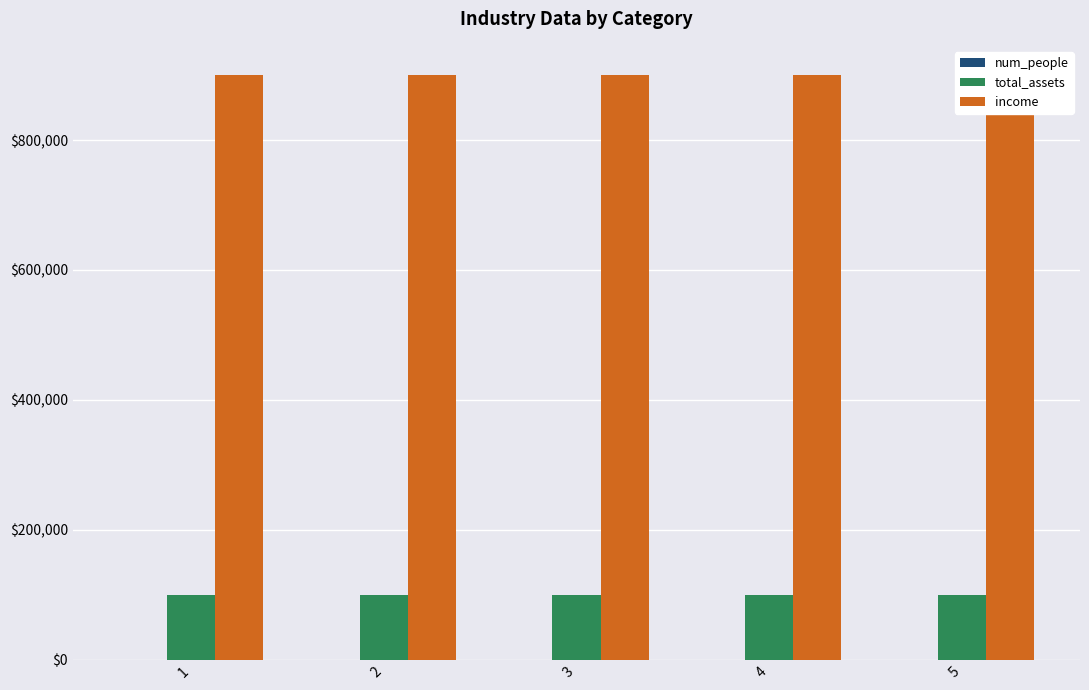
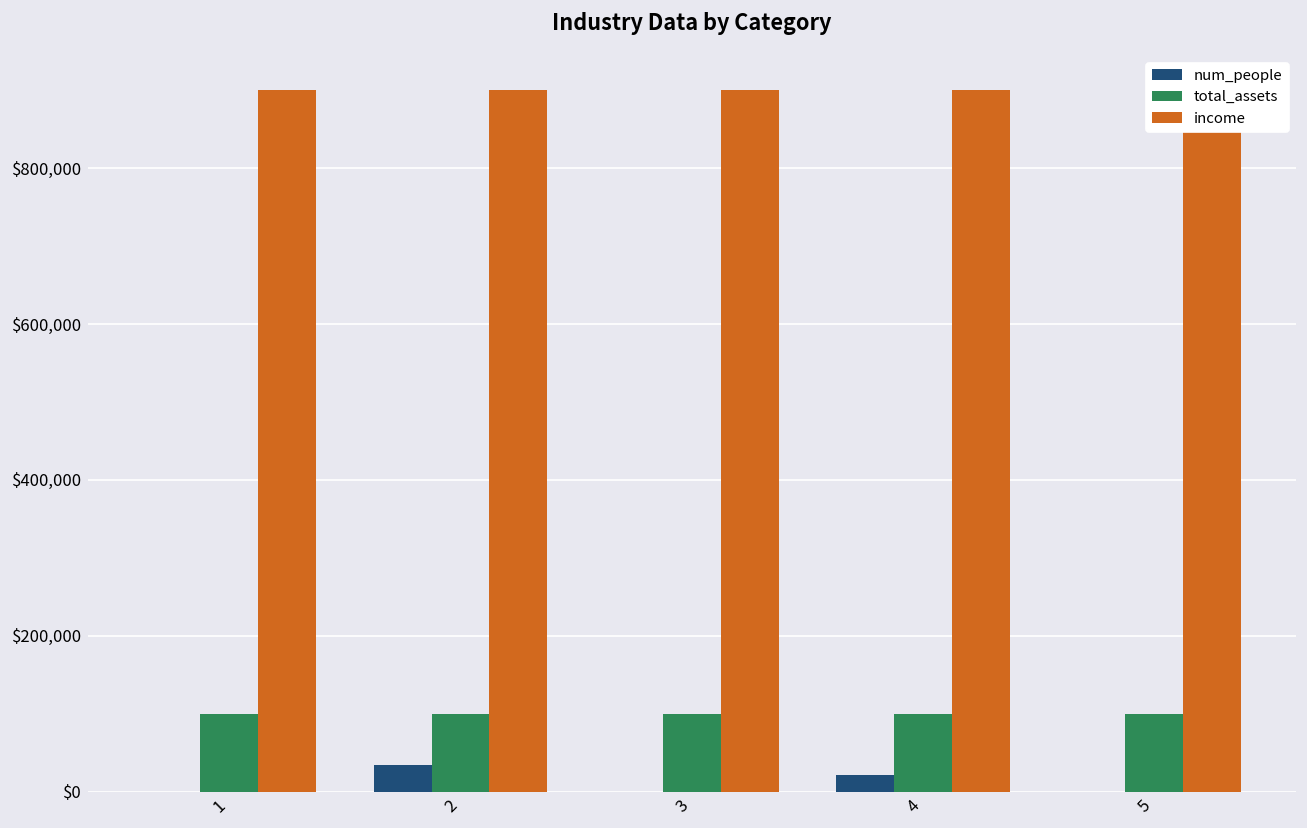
  {
    "num_people": {
-     "2": "$0",
-     "4": "$0"
+     "2": "$30,000",
+     "4": "$20,000"
    },
    "total_assets": {
      "1": "$100,000",
      "2": "$100,000",
      "3": "$100,000",
      "4": "$100,000",
      "5": "$100,000"
    },
    "income": {
      "1": "$900,000",
      "2": "$900,000",
      "3": "$900,000",
      "4": "$900,000"
    }
  }
